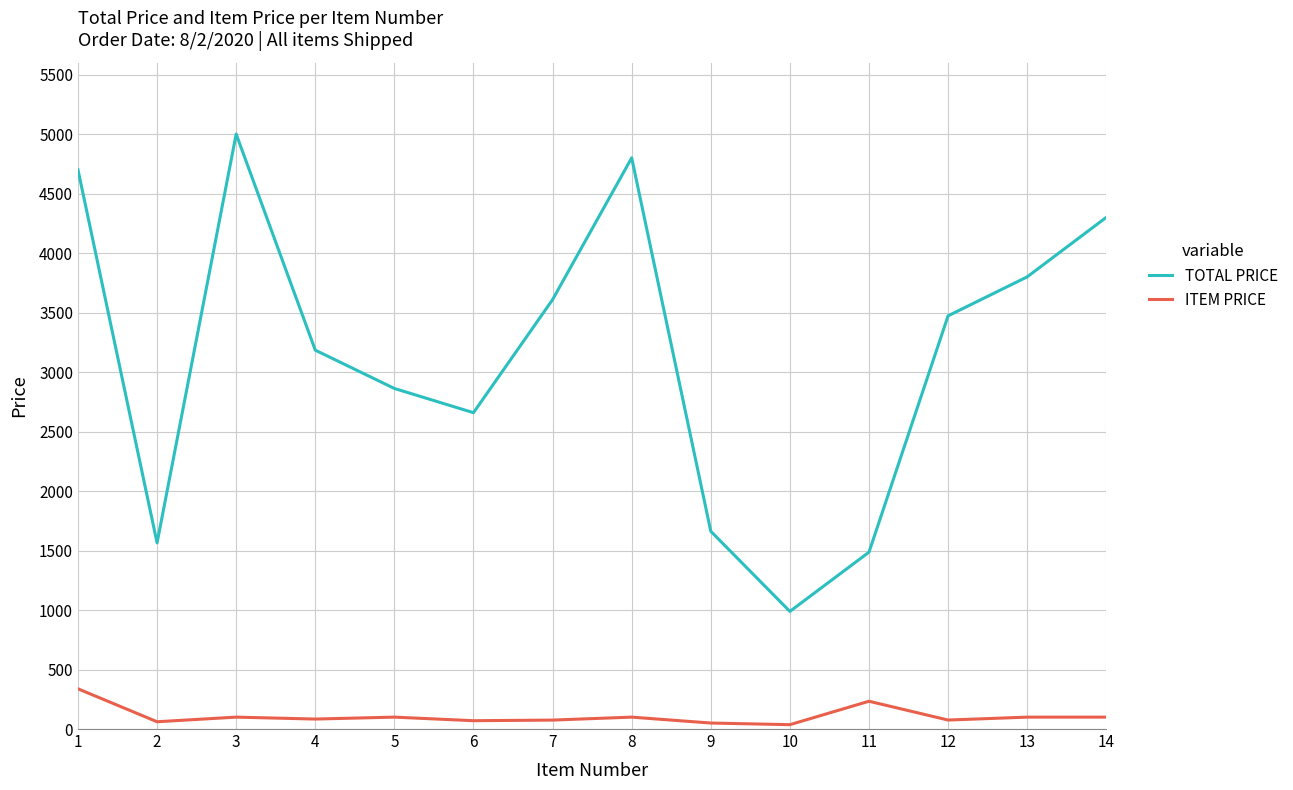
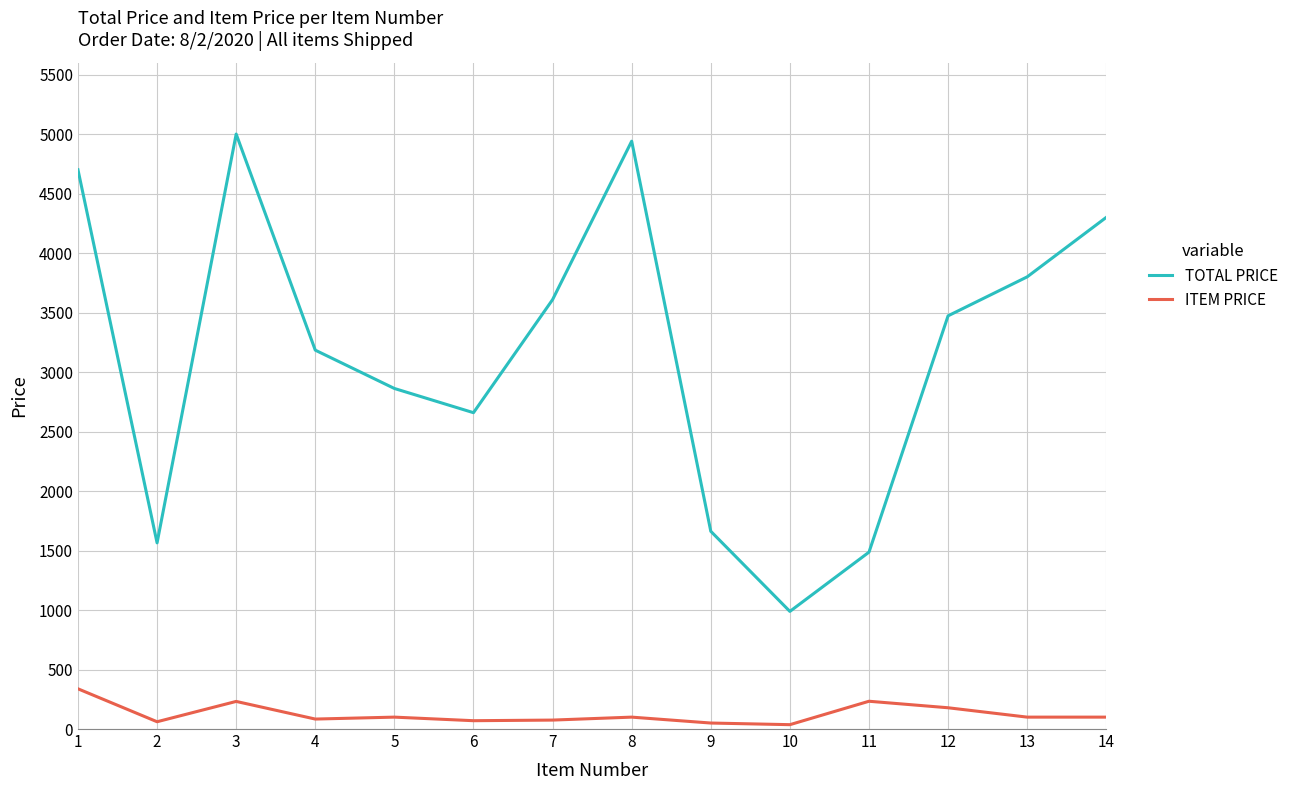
  {
    "TOTAL PRICE": {
      "1": 4700,
      "2": 1560,
      "3": 5000,
      "4": 3180,
      "5": 2860,
      "6": 2660,
      "7": 3610,
-     "8": 4800,
+     "8": 4940,
      "9": 1660,
      "10": 990,
      "11": 1490,
      "12": 3470,
      "13": 3800,
      "14": 4300
    },
    "ITEM PRICE": {
      "1": 340,
      "2": 60,
-     "3": 100,
+     "3": 230,
      "4": 80,
      "5": 100,
      "6": 70,
      "7": 80,
      "8": 100,
      "9": 50,
      "10": 40,
      "11": 230,
-     "12": 80,
+     "12": 180,
      "13": 100,
      "14": 100
    }
  }
